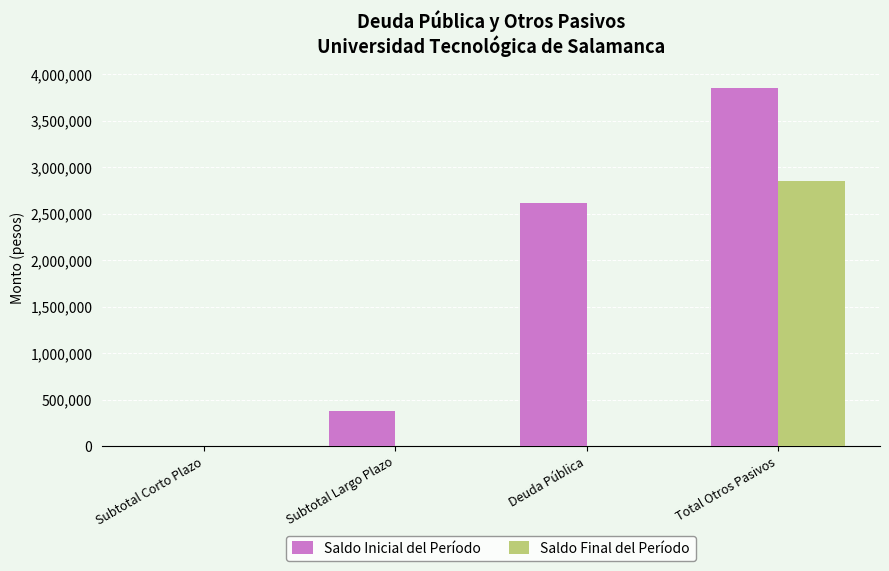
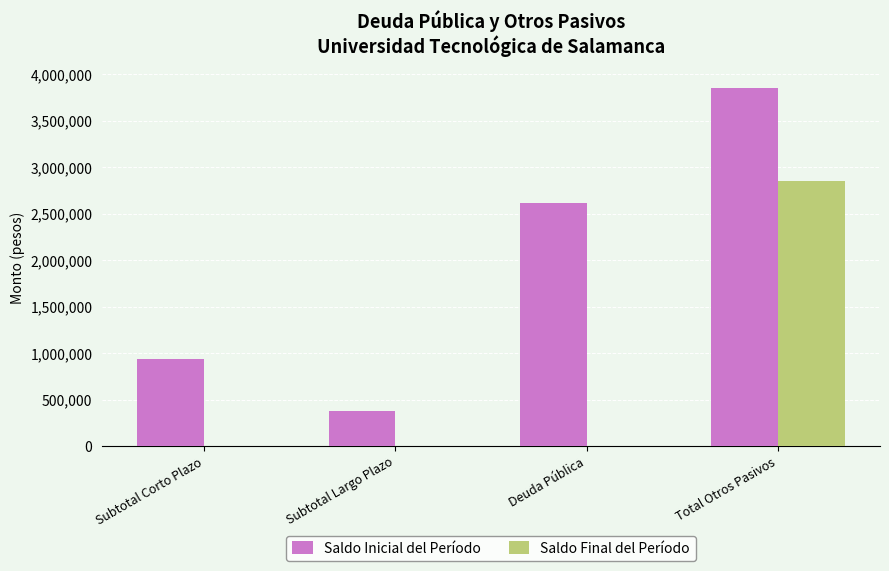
  {
    "Saldo Inicial del Período": {
-     "Subtotal Corto Plazo": "0",
+     "Subtotal Corto Plazo": "900,000",
      "Subtotal Largo Plazo": "400,000",
      "Deuda Pública": "2,600,000",
      "Total Otros Pasivos": "3,900,000"
    },
    "Saldo Final del Período": {
      "Subtotal Corto Plazo": "0",
      "Subtotal Largo Plazo": "0",
      "Deuda Pública": "0",
      "Total Otros Pasivos": "2,900,000"
    }
  }
